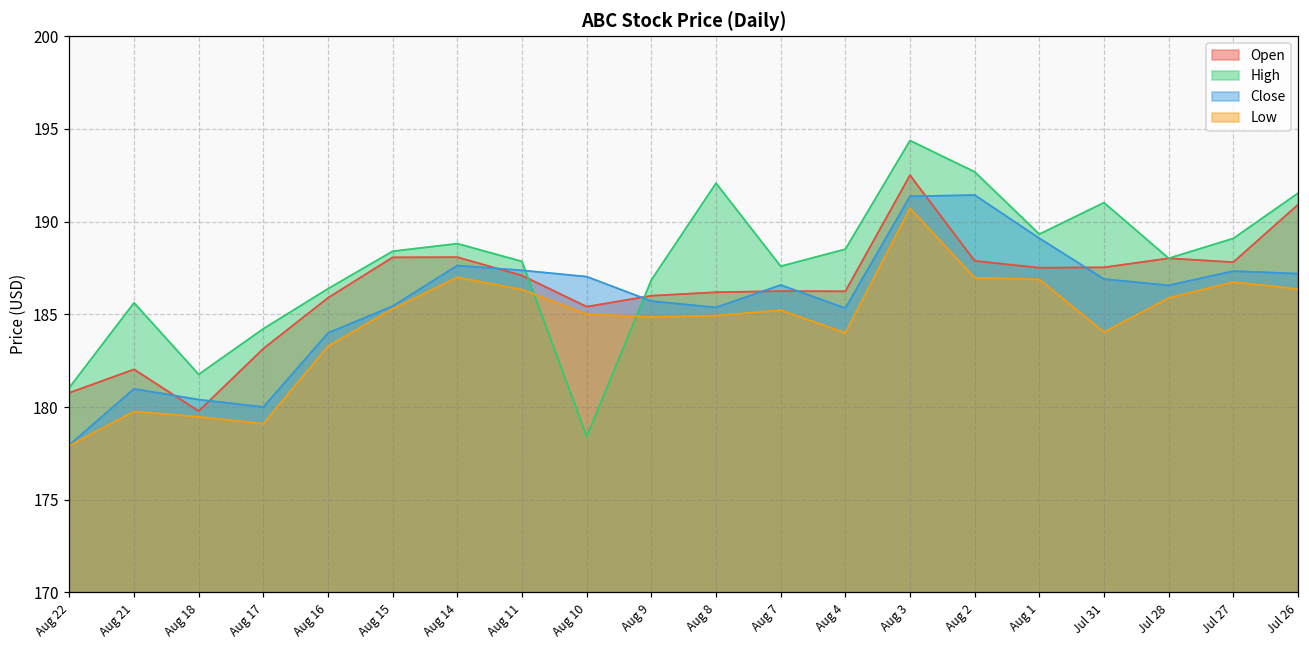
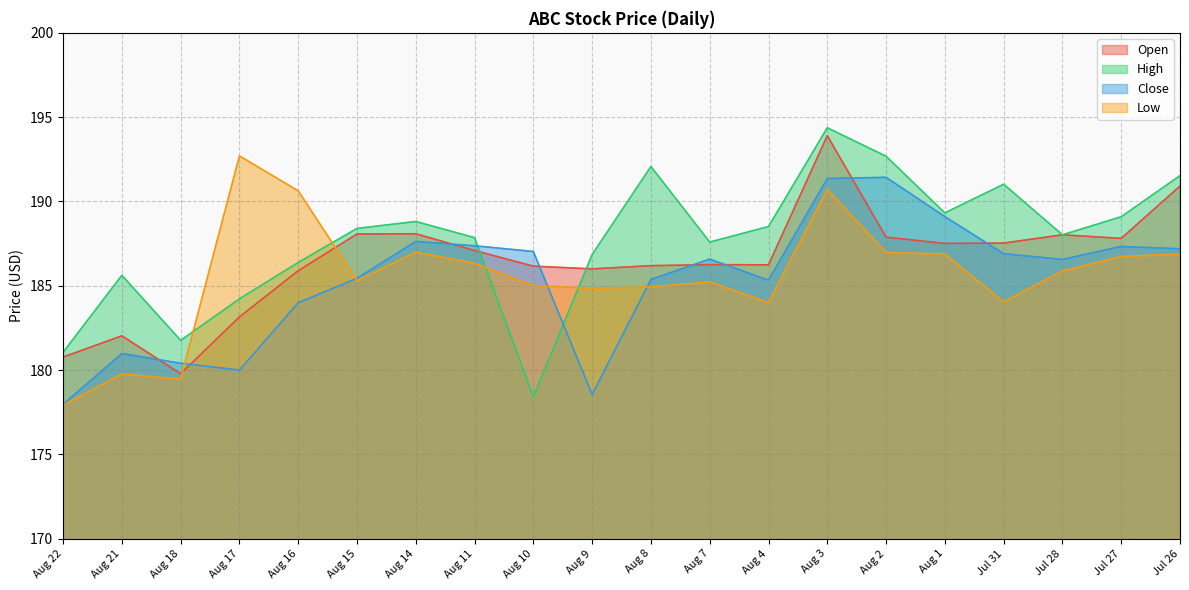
  {
    "Open": {
      "Aug 22": 180.8,
      "Aug 21": 182.0,
      "Aug 18": 179.8,
      "Aug 17": 183.2,
      "Aug 16": 185.9,
      "Aug 15": 188.1,
      "Aug 14": 188.1,
      "Aug 11": 187.1,
-     "Aug 10": 185.4,
+     "Aug 10": 186.2,
      "Aug 9": 186.0,
      "Aug 8": 186.2,
      "Aug 7": 186.3,
      "Aug 4": 186.2,
-     "Aug 3": 192.5,
+     "Aug 3": 193.9,
      "Aug 2": 187.9,
      "Aug 1": 187.5,
      "Jul 31": 187.5,
      "Jul 27": 187.8,
      "Jul 26": 190.9
    },
    "High": {
      "Aug 22": 181.1,
      "Aug 21": 185.6,
      "Aug 18": 181.8,
      "Aug 17": 184.2,
      "Aug 16": 186.4,
      "Aug 15": 188.4,
      "Aug 14": 188.8,
      "Aug 11": 187.9,
      "Aug 10": 178.4,
      "Aug 9": 186.9,
      "Aug 8": 192.1,
      "Aug 7": 187.6,
      "Aug 4": 188.5,
      "Aug 3": 194.4,
      "Aug 2": 192.7,
      "Aug 1": 189.3,
      "Jul 31": 191.0,
      "Jul 27": 189.1,
      "Jul 26": 191.5
    },
    "Close": {
      "Aug 21": 181.0,
      "Aug 18": 180.4,
      "Aug 17": 180.0,
      "Aug 16": 184.0,
      "Aug 14": 187.6,
      "Aug 11": 187.4,
      "Aug 10": 187.0,
-     "Aug 9": 185.7,
+     "Aug 9": 178.6,
      "Aug 8": 185.4,
      "Aug 7": 186.6,
      "Aug 4": 185.3,
      "Aug 3": 191.4,
      "Aug 2": 191.4,
      "Aug 1": 189.1,
      "Jul 31": 186.9,
      "Jul 28": 186.6,
      "Jul 27": 187.3,
      "Jul 26": 187.2
    },
    "Low": {
      "Aug 21": 179.8,
      "Aug 18": 179.5,
-     "Aug 17": 179.1,
-     "Aug 16": 183.3,
+     "Aug 17": 192.7,
+     "Aug 16": 190.6,
      "Aug 14": 187.0,
      "Aug 11": 186.3,
      "Aug 10": 185.0,
      "Aug 9": 184.9,
      "Aug 8": 184.9,
      "Aug 7": 185.2,
      "Aug 4": 184.0,
      "Aug 3": 190.7,
      "Aug 2": 187.0,
      "Aug 1": 186.9,
      "Jul 31": 184.0,
      "Jul 28": 185.9,
      "Jul 27": 186.7,
-     "Jul 26": 186.4
+     "Jul 26": 186.9
    }
  }
